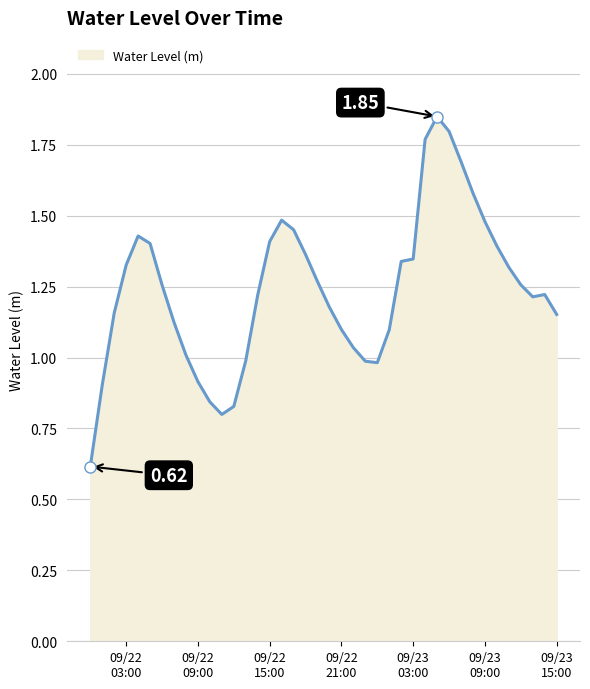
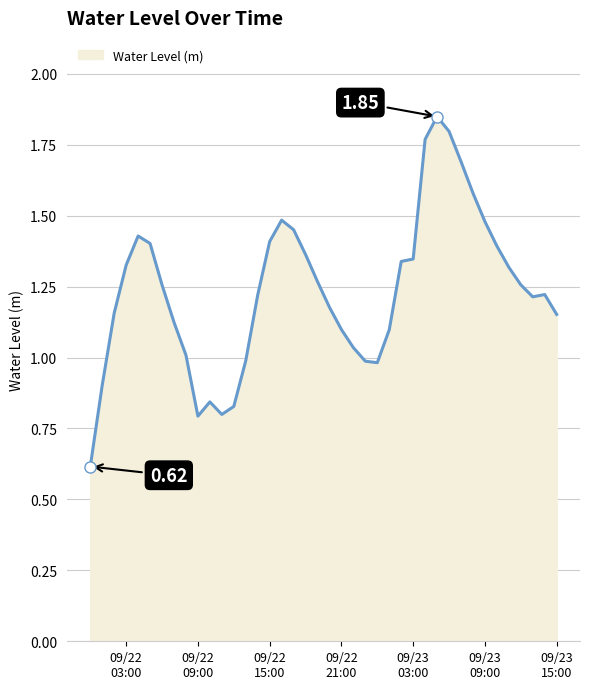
  {
    "Water Level (m)": {
      "09/22 03:00": 1.33,
-     "09/22 09:00": 0.92,
+     "09/22 09:00": 0.79,
      "09/22 15:00": 1.41,
      "09/22 21:00": 1.10,
      "09/23 03:00": 1.35,
      "09/23 09:00": 1.48,
      "09/23 15:00": 1.15
    }
  }
